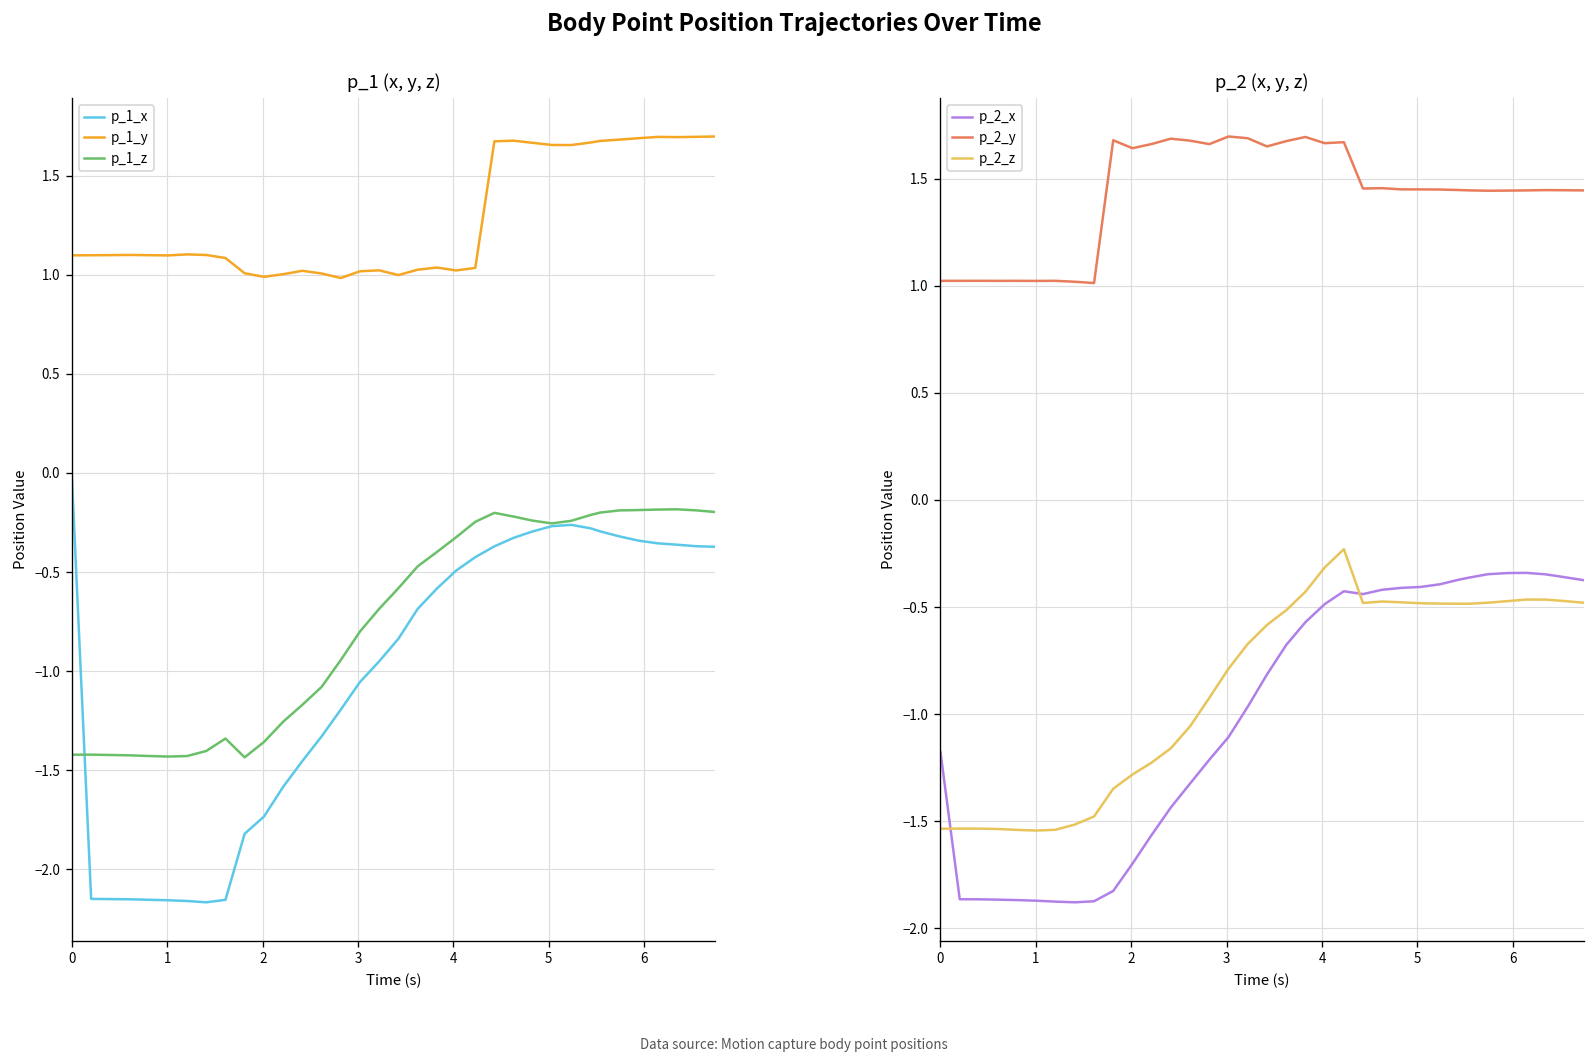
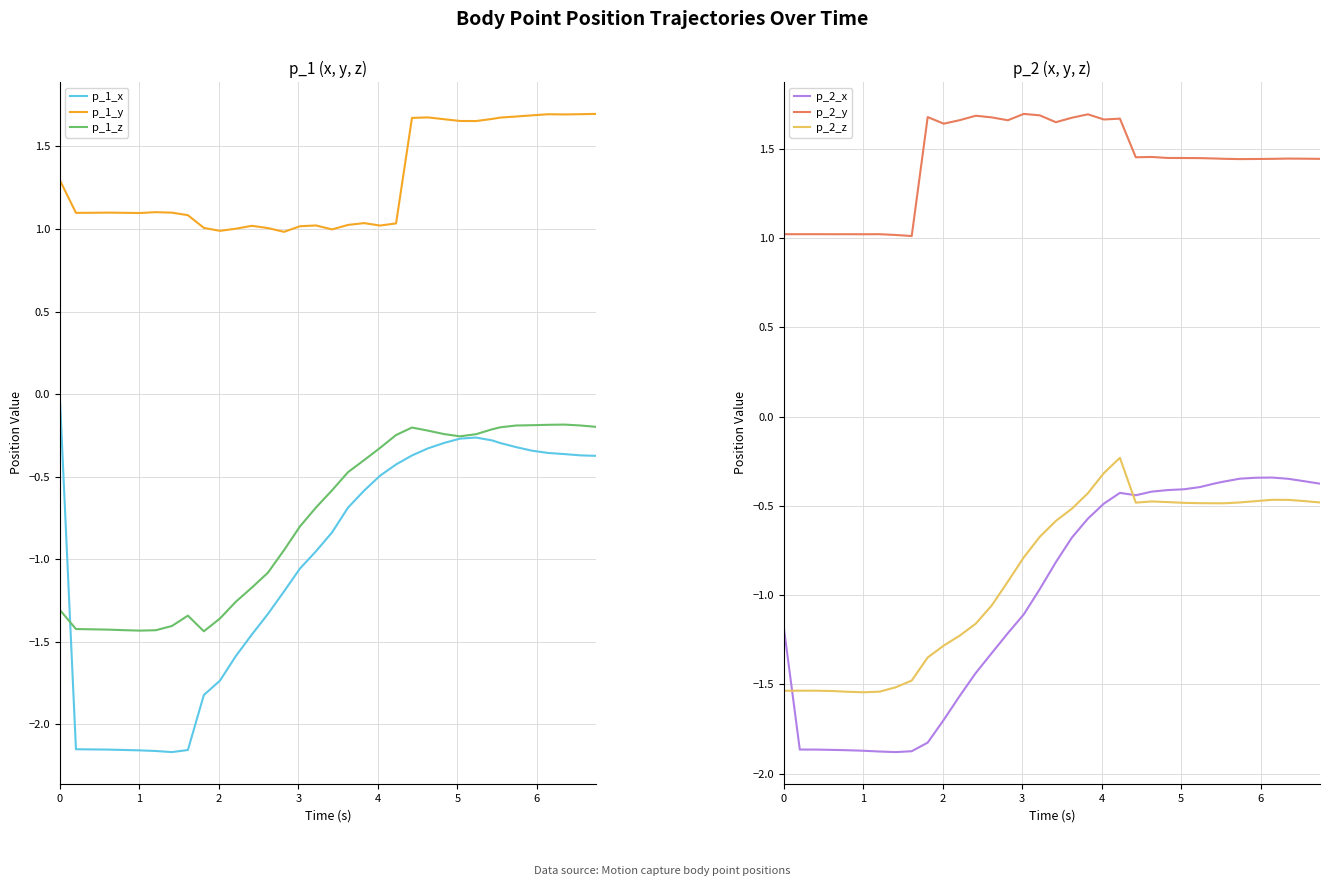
  {
    "p_1 (x, y, z)": {
      "p_1_x": {
        "0": -0.02
      },
      "p_1_y": {
-       "0": 1.10
+       "0": 1.29
      },
      "p_1_z": {
-       "0": -1.42
+       "0": -1.31
      }
    },
    "p_2 (x, y, z)": {
      "p_2_x": {
        "0": -1.18
      },
      "p_2_y": {
        "0": 1.02
      },
      "p_2_z": {
        "0": -1.54
      }
    }
  }
